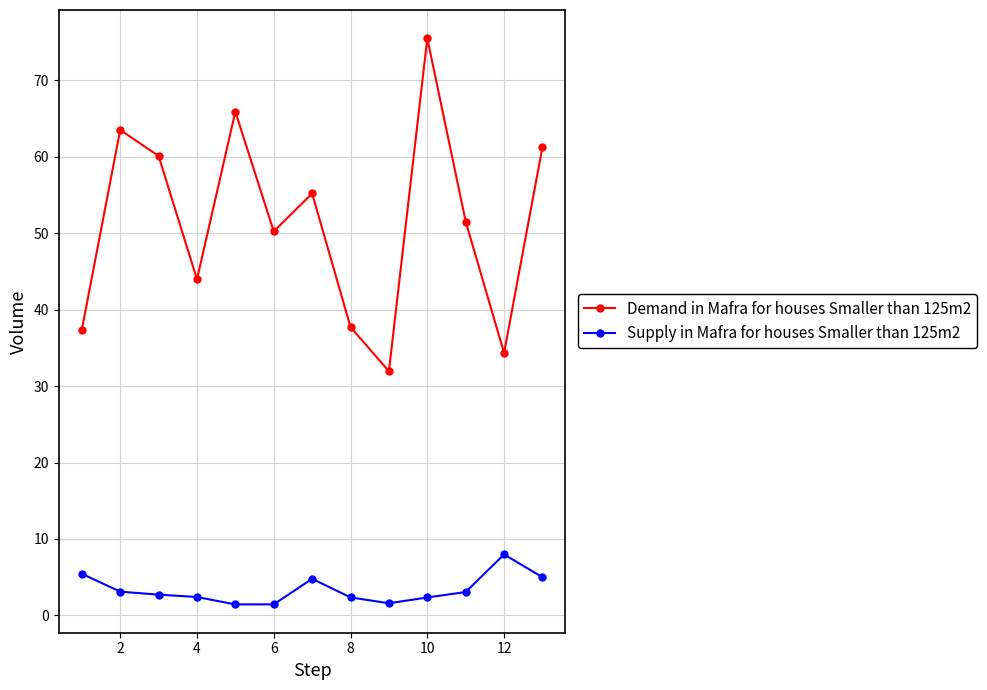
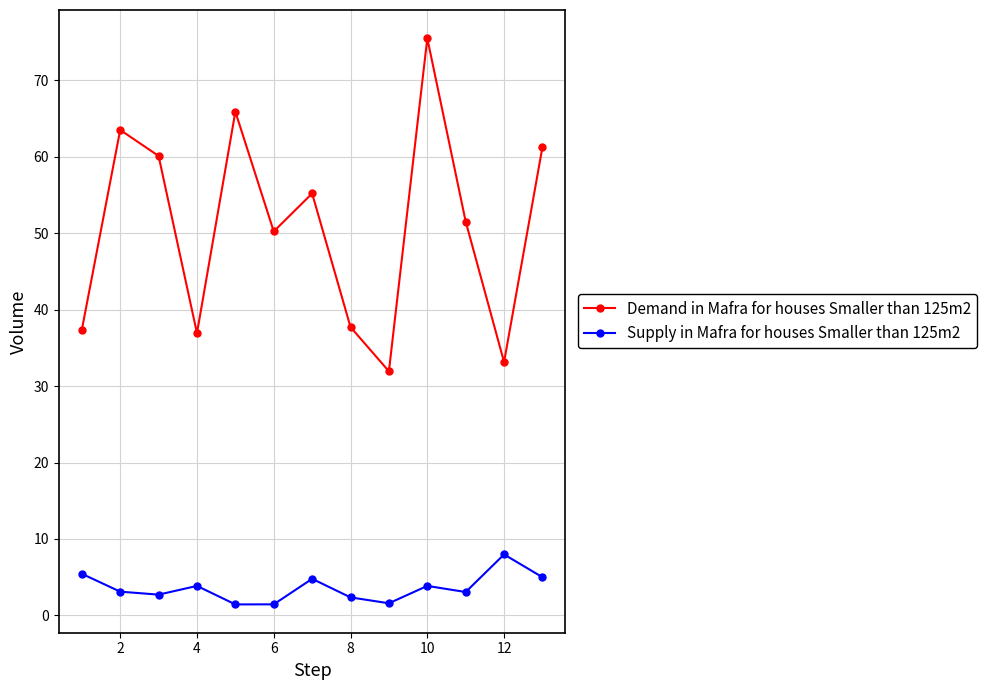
  {
    "Demand in Mafra for houses Smaller than 125m2": {
      "2": 64,
-     "4": 44,
+     "4": 37,
      "6": 50,
      "8": 38,
      "10": 76,
-     "12": 34
+     "12": 33
    },
    "Supply in Mafra for houses Smaller than 125m2": {
      "2": 3,
-     "4": 2,
+     "4": 4,
      "6": 1,
      "8": 2,
-     "10": 2,
+     "10": 4,
      "12": 8
    }
  }
